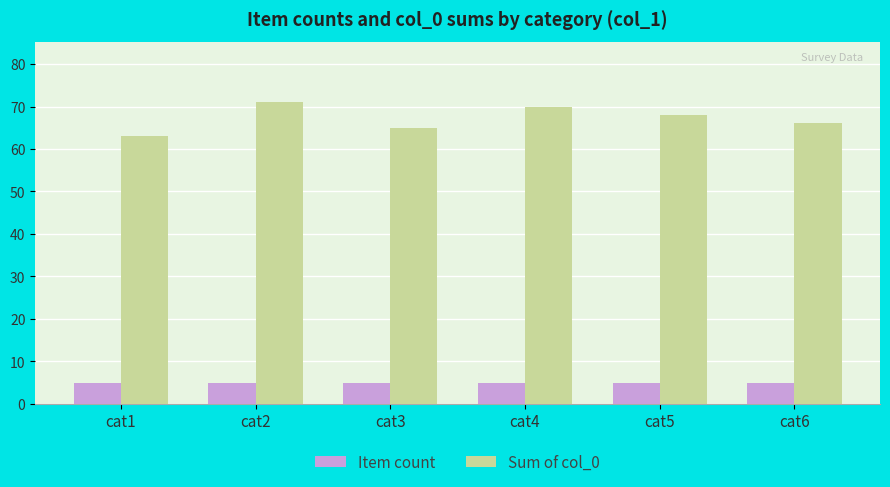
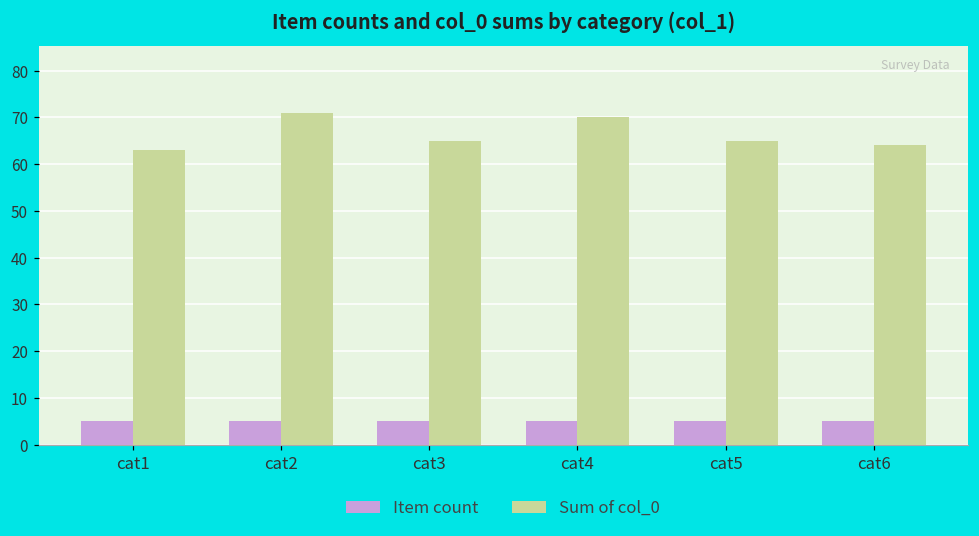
  {
    "Item count": {
      "cat1": 5,
      "cat2": 5,
      "cat3": 5,
      "cat4": 5,
      "cat5": 5,
      "cat6": 5
    },
    "Sum of col_0": {
      "cat1": 63,
      "cat2": 71,
      "cat3": 65,
      "cat4": 70,
-     "cat5": 68,
-     "cat6": 66
+     "cat5": 65,
+     "cat6": 64
    }
  }
